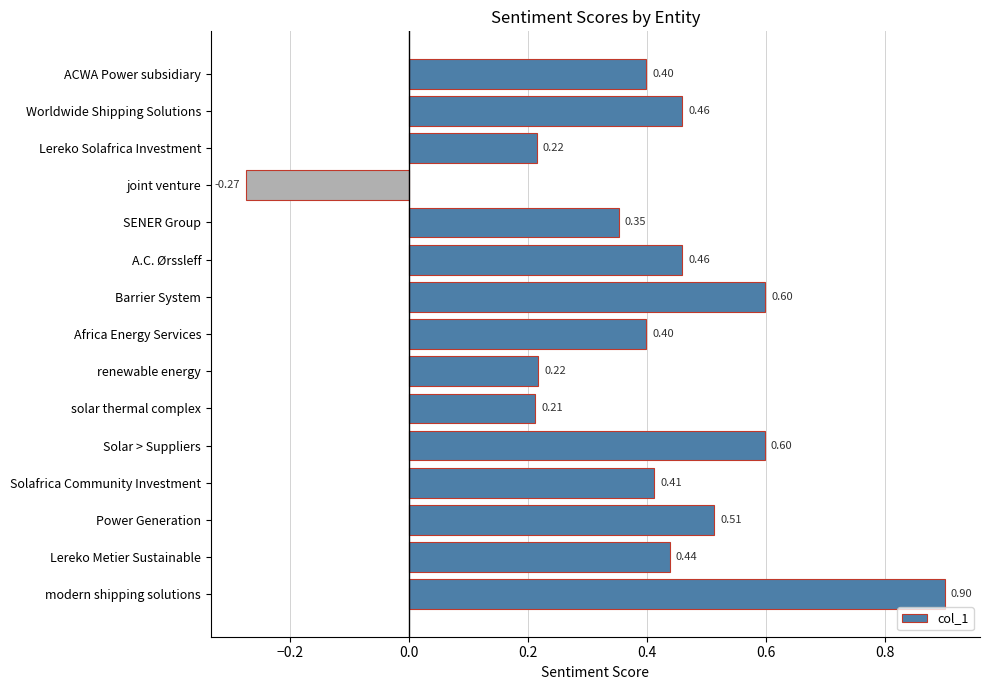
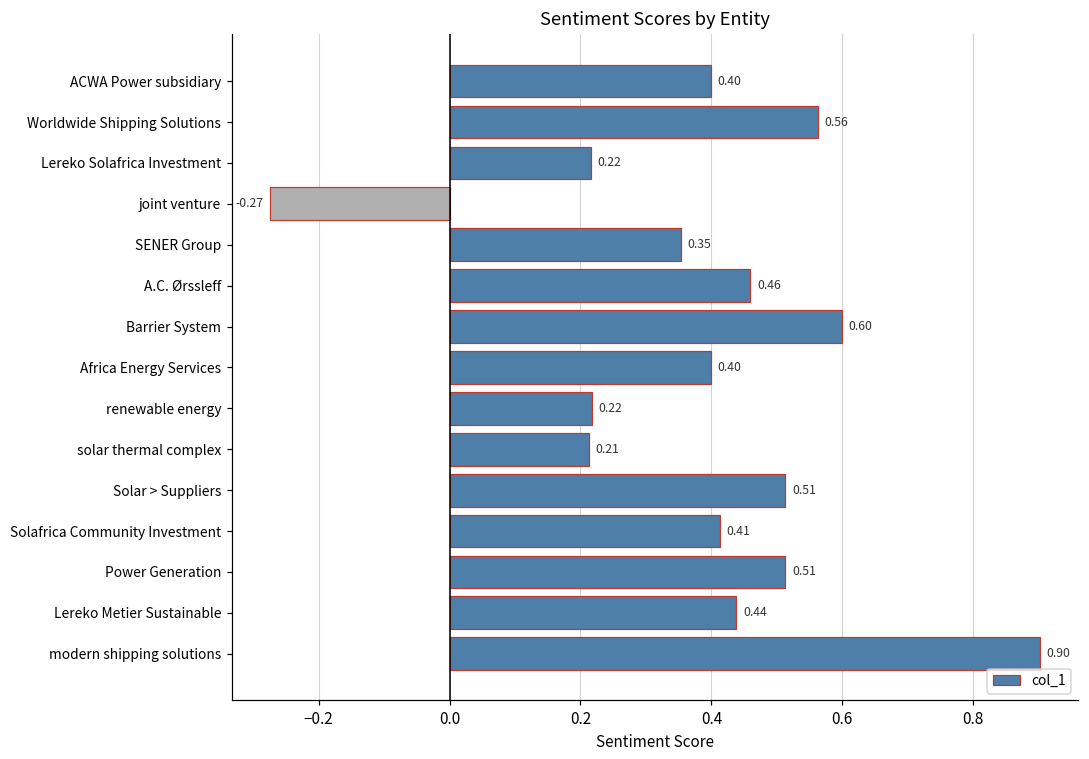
  {
    "ACWA Power subsidiary": 0.40,
-   "Worldwide Shipping Solutions": 0.46,
+   "Worldwide Shipping Solutions": 0.56,
    "Lereko Solafrica Investment": 0.22,
    "joint venture": -0.27,
    "SENER Group": 0.35,
    "A.C. Ørssleff": 0.46,
    "Barrier System": 0.60,
    "Africa Energy Services": 0.40,
    "renewable energy": 0.22,
    "solar thermal complex": 0.21,
-   "Solar > Suppliers": 0.60,
+   "Solar > Suppliers": 0.51,
    "Solafrica Community Investment": 0.41,
    "Power Generation": 0.51,
    "Lereko Metier Sustainable": 0.44,
    "modern shipping solutions": 0.90
  }
